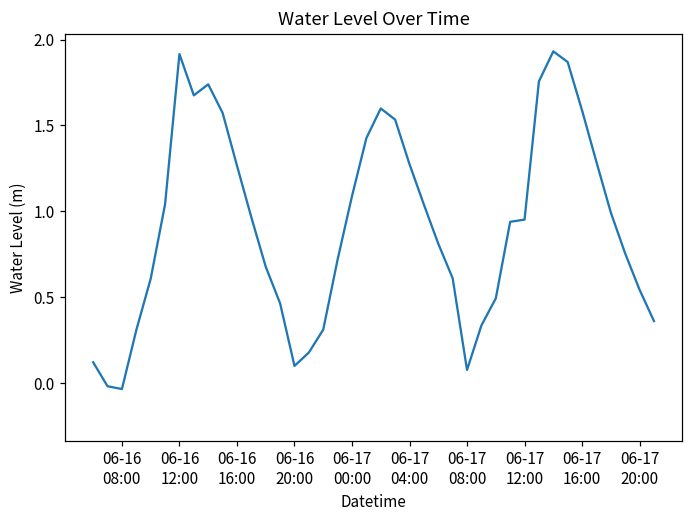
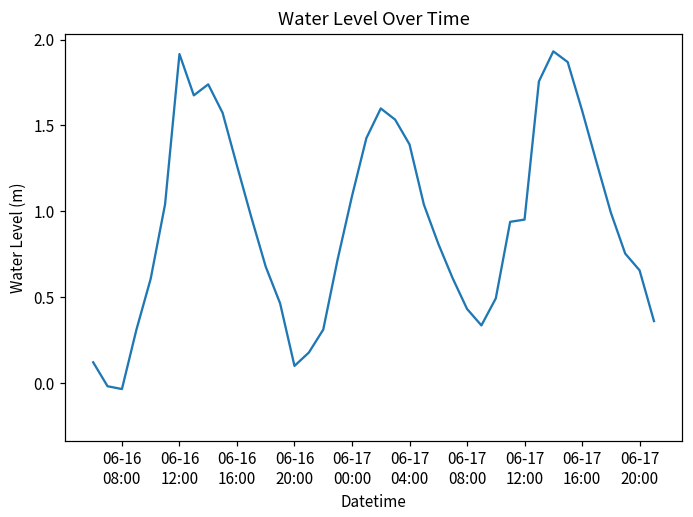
  {
    "06-16 08:00": -0.03,
    "06-16 12:00": 1.92,
    "06-16 16:00": 1.27,
    "06-16 20:00": 0.10,
    "06-17 00:00": 1.09,
-   "06-17 04:00": 1.27,
-   "06-17 08:00": 0.08,
+   "06-17 04:00": 1.39,
+   "06-17 08:00": 0.43,
    "06-17 12:00": 0.95,
    "06-17 16:00": 1.59,
-   "06-17 20:00": 0.54
+   "06-17 20:00": 0.66
  }
